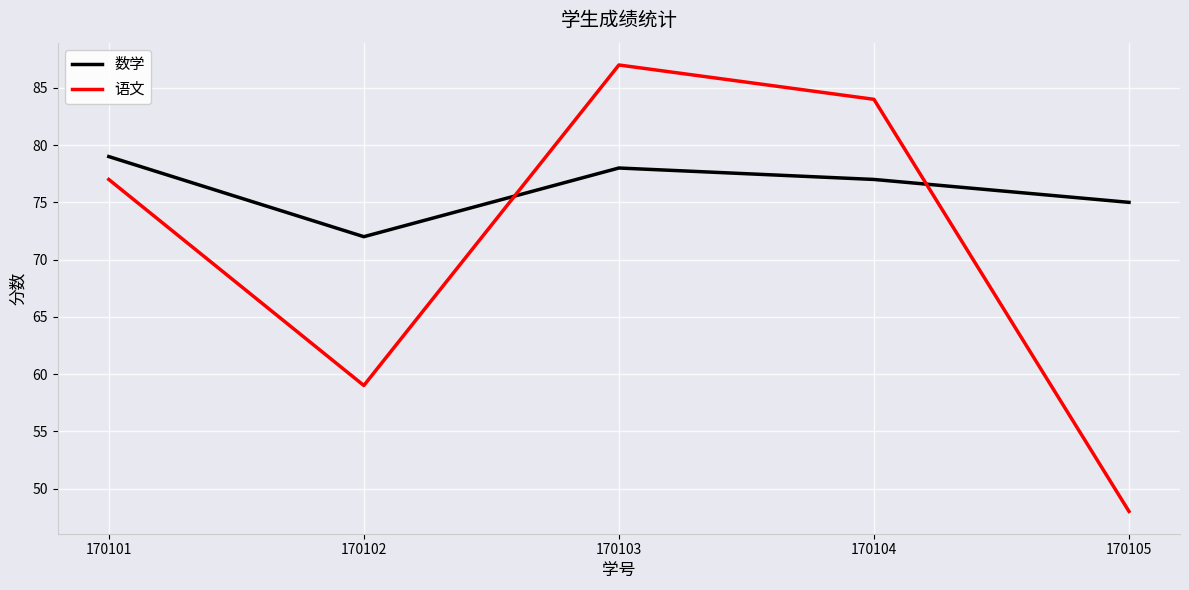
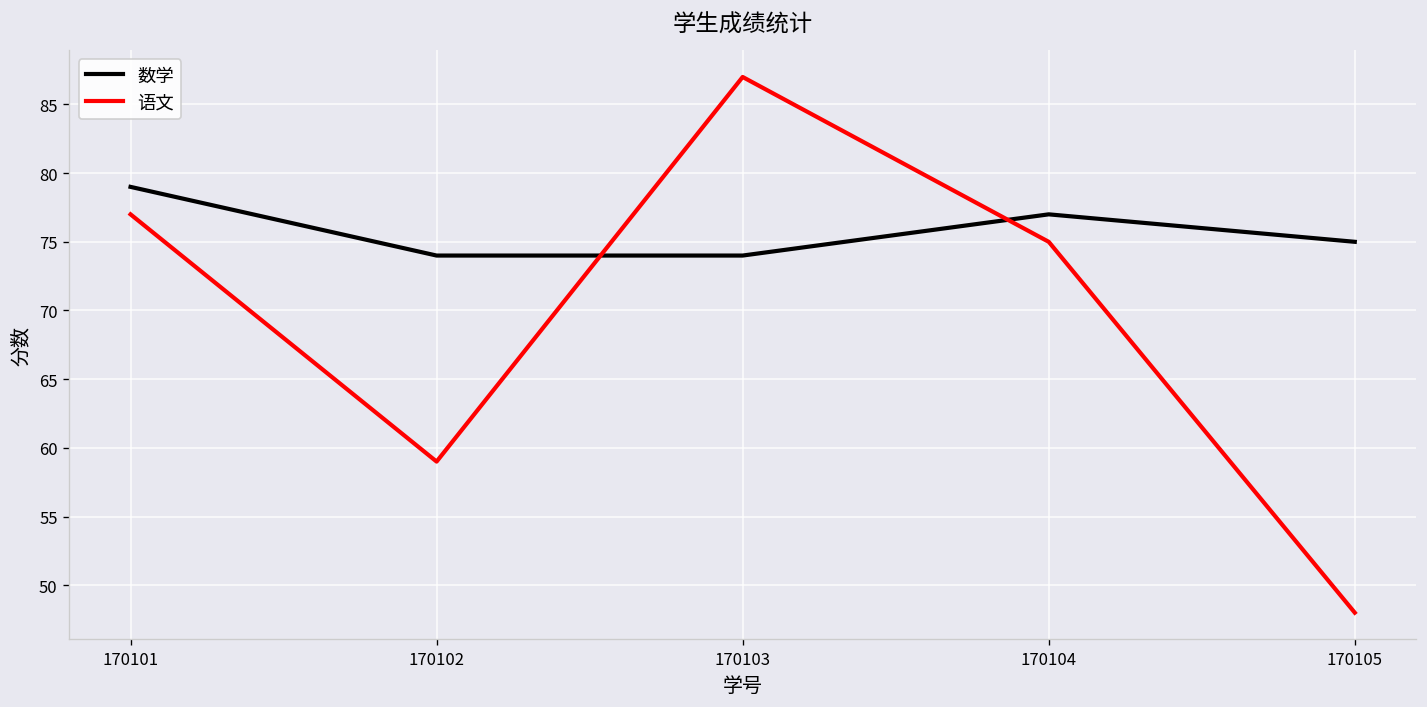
  {
    "数学": {
      "170101": 79,
-     "170102": 72,
-     "170103": 78,
+     "170102": 74,
+     "170103": 74,
      "170104": 77,
      "170105": 75
    },
    "语文": {
      "170101": 77,
      "170102": 59,
      "170103": 87,
-     "170104": 84,
+     "170104": 75,
      "170105": 48
    }
  }
